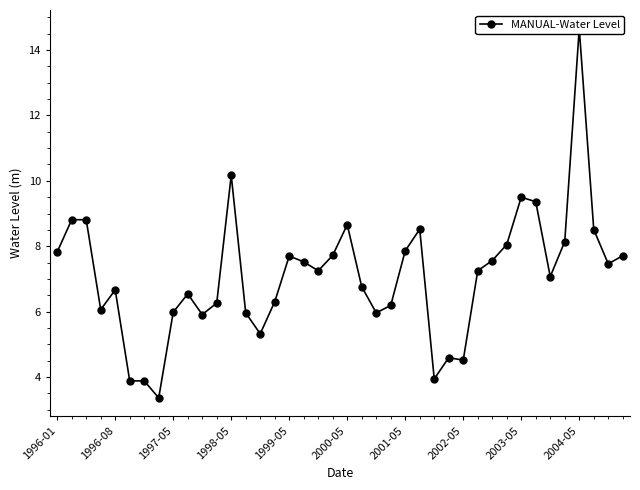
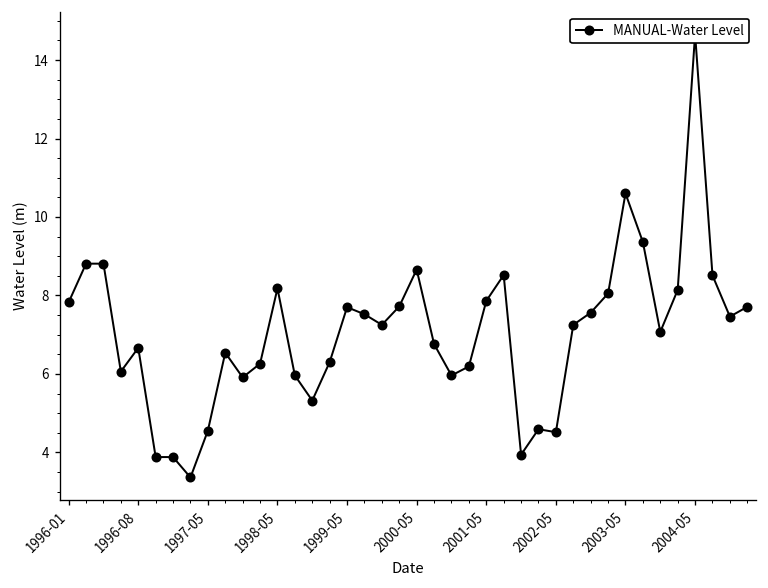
  {
    "1996-01": 7.8,
    "1996-08": 6.7,
-   "1997-05": 6.0,
-   "1998-05": 10.2,
+   "1997-05": 4.6,
+   "1998-05": 8.2,
    "1999-05": 7.7,
    "2000-05": 8.7,
    "2001-05": 7.9,
    "2002-05": 4.5,
-   "2003-05": 9.5
+   "2003-05": 10.6
  }
